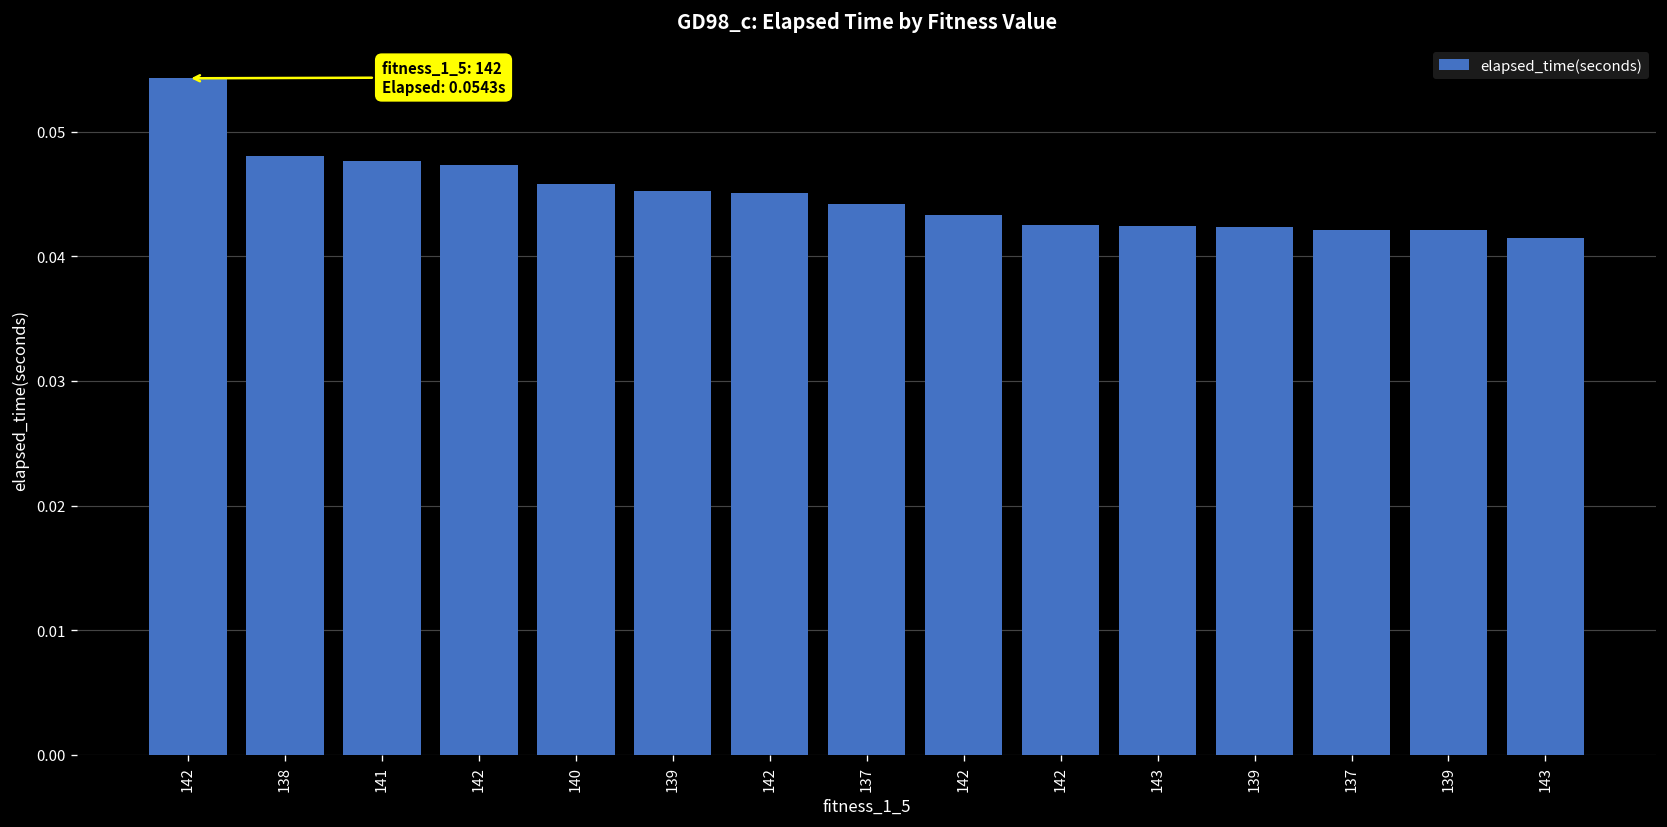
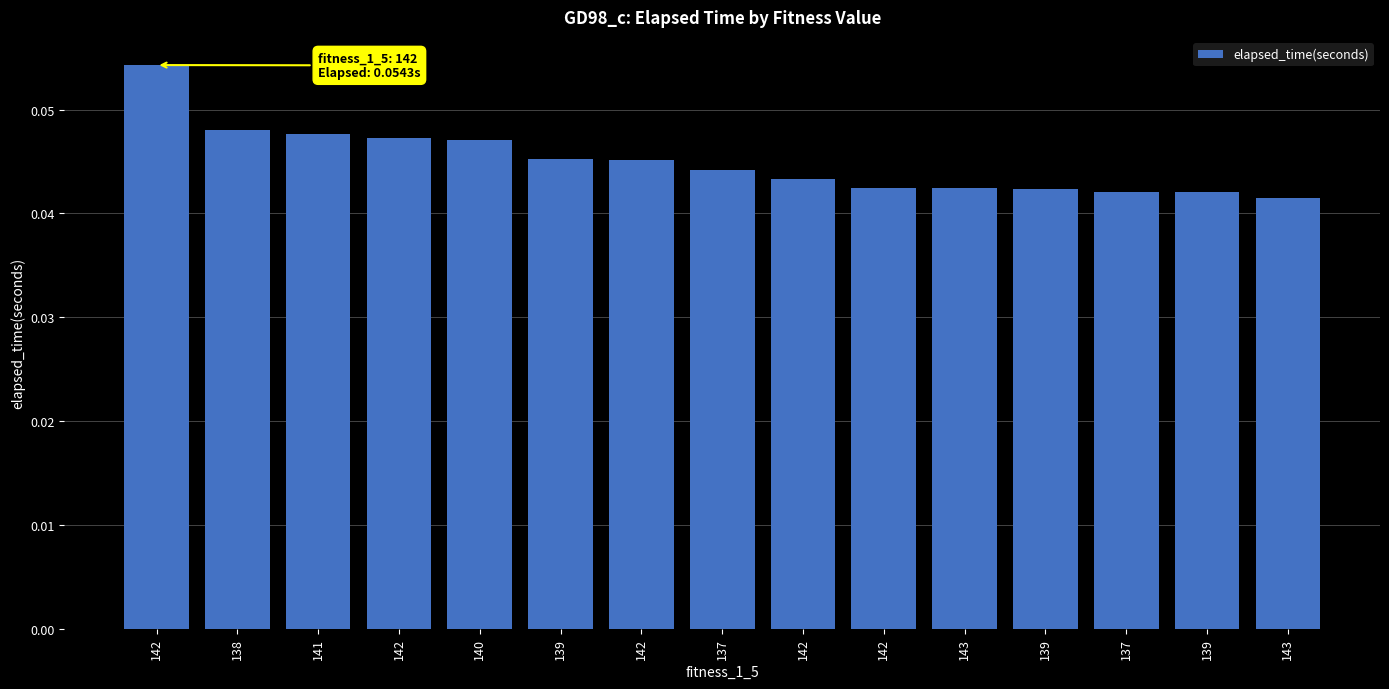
  {
    "138": 0.0480,
    "141": 0.0476,
-   "140": 0.0458
+   "140": 0.0471
  }
